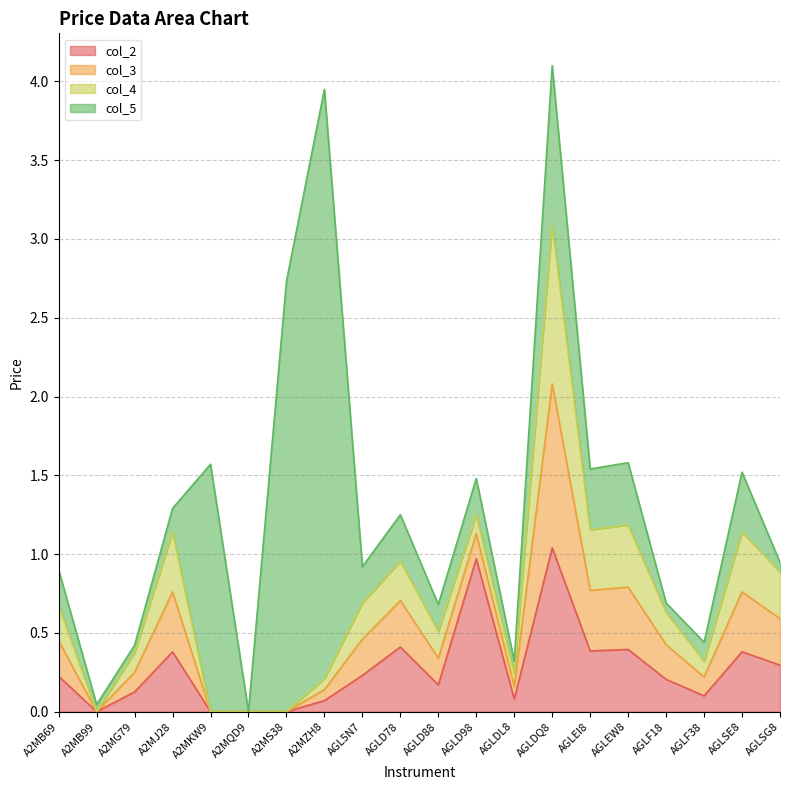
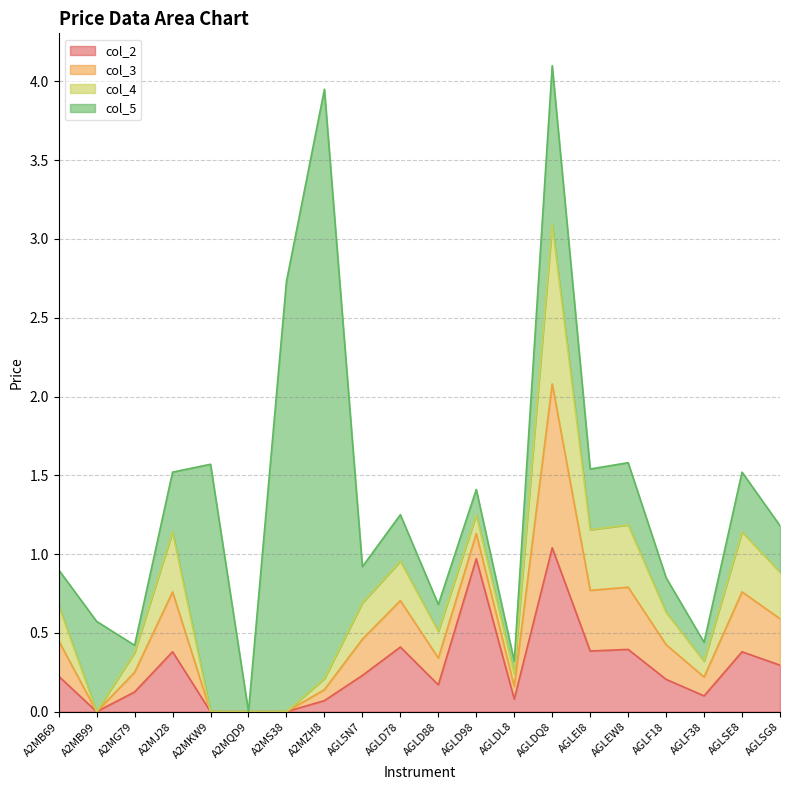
  {
    "col_2": {
      "A2MB69": 0.23,
      "A2MG79": 0.13,
      "A2MJ28": 0.38,
      "A2MZH8": 0.07,
      "AGL5N7": 0.23,
      "AGLD78": 0.41,
      "AGLD88": 0.17,
      "AGLD98": 0.97,
      "AGLDL8": 0.08,
      "AGLDQ8": 1.04,
      "AGLEI8": 0.39,
      "AGLEW8": 0.40,
      "AGLF18": 0.21,
      "AGLF38": 0.10,
      "AGLSE8": 0.38,
      "AGLSG8": 0.30
    },
    "col_5": {
      "A2MB69": 0.22,
-     "A2MB99": 0.05,
+     "A2MB99": 0.57,
      "A2MG79": 0.05,
-     "A2MJ28": 0.15,
+     "A2MJ28": 0.38,
      "A2MKW9": 1.57,
      "A2MS38": 2.73,
      "A2MZH8": 3.74,
      "AGL5N7": 0.23,
      "AGLD78": 0.30,
      "AGLD88": 0.17,
-     "AGLD98": 0.23,
+     "AGLD98": 0.16,
      "AGLDL8": 0.08,
      "AGLDQ8": 1.01,
      "AGLEI8": 0.39,
      "AGLEW8": 0.40,
-     "AGLF18": 0.06,
+     "AGLF18": 0.22,
      "AGLF38": 0.12,
      "AGLSE8": 0.38,
-     "AGLSG8": 0.06
+     "AGLSG8": 0.29
    }
  }
